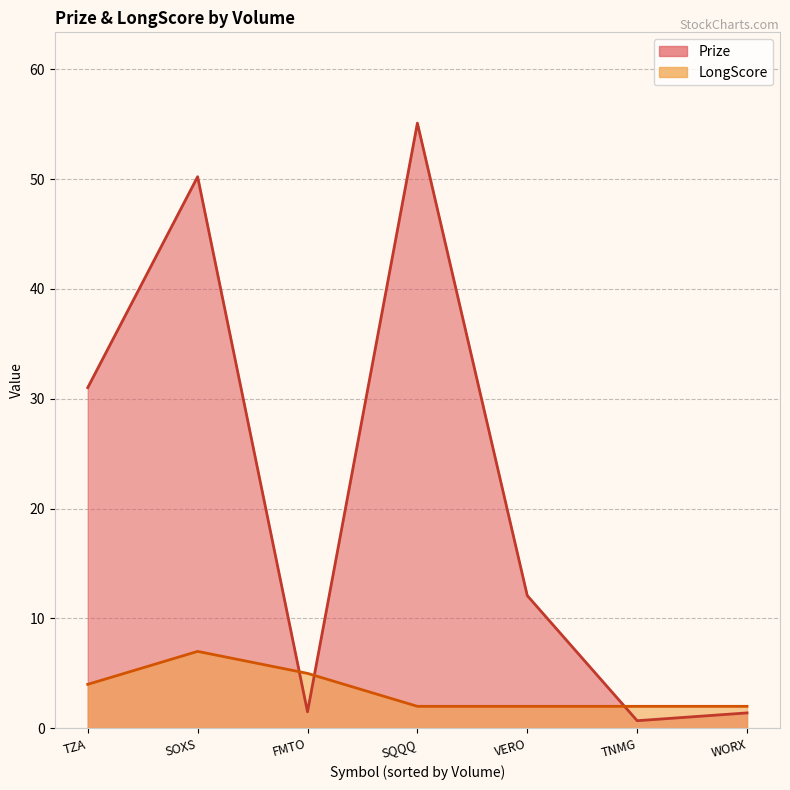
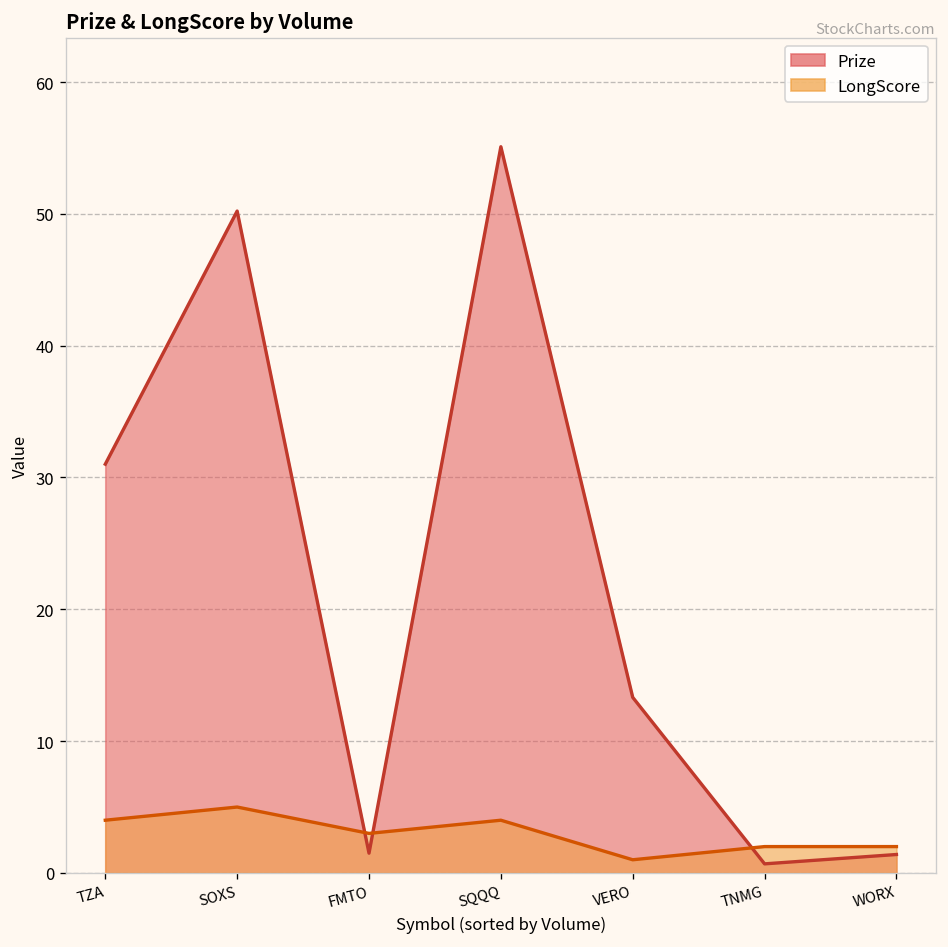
  {
    "Prize": {
      "TZA": 31.0,
      "SOXS": 50.2,
      "FMTO": 1.5,
      "SQQQ": 55.1,
-     "VERO": 12.1,
+     "VERO": 13.3,
      "TNMG": 0.7,
      "WORX": 1.4
    },
    "LongScore": {
      "TZA": 4,
-     "SOXS": 7,
-     "FMTO": 5,
-     "SQQQ": 2,
-     "VERO": 2,
+     "SOXS": 5,
+     "FMTO": 3,
+     "SQQQ": 4,
+     "VERO": 1,
      "TNMG": 2,
      "WORX": 2
    }
  }
